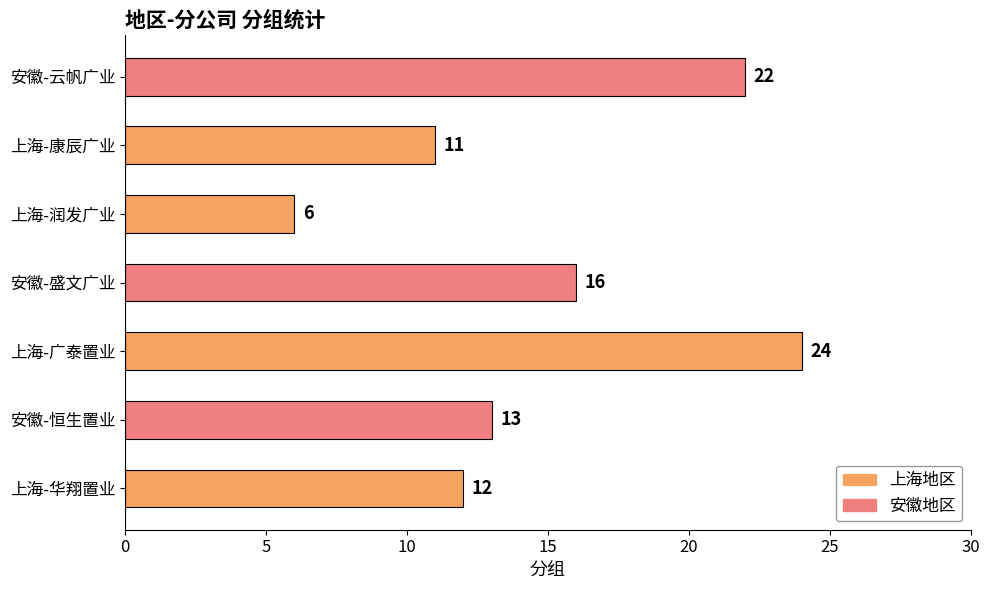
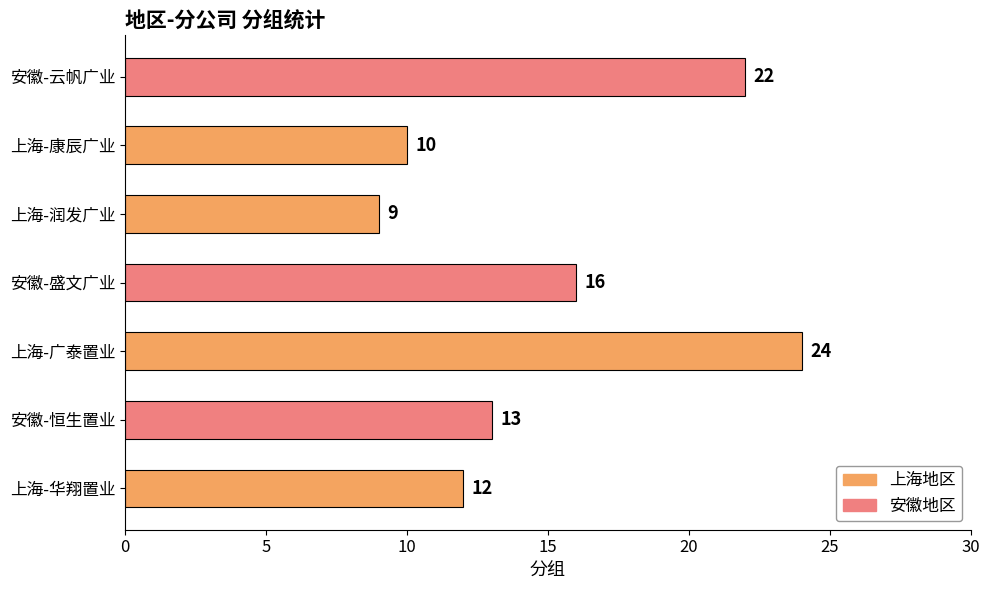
  {
    "安徽-云帆广业": 22,
-   "上海-康辰广业": 11,
-   "上海-润发广业": 6,
+   "上海-康辰广业": 10,
+   "上海-润发广业": 9,
    "安徽-盛文广业": 16,
    "上海-广泰置业": 24,
    "安徽-恒生置业": 13,
    "上海-华翔置业": 12
  }
